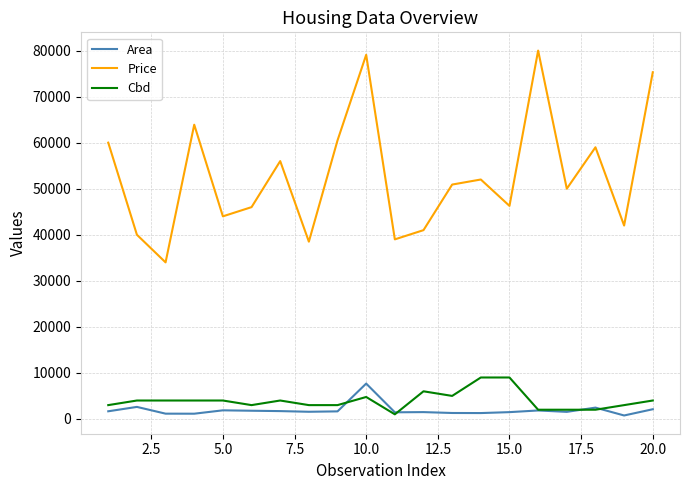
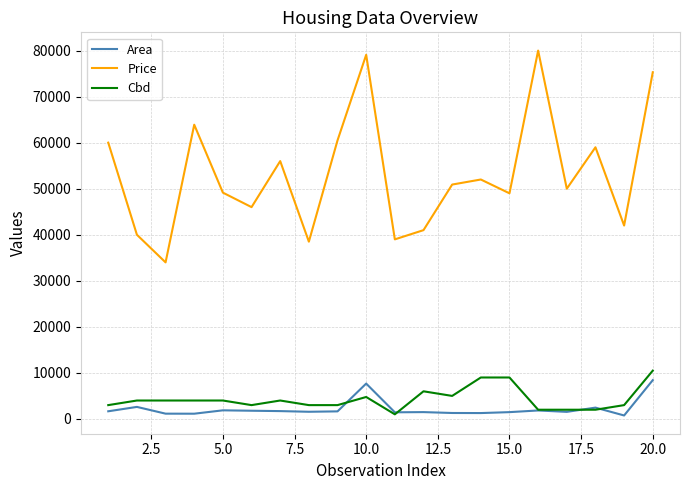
  {
    "Area": {
      "5.0": 2000,
      "10.0": 8000,
      "15.0": 1000,
-     "20.0": 2000
+     "20.0": 8000
    },
    "Price": {
-     "5.0": 44000,
+     "5.0": 49000,
      "10.0": 79000,
-     "15.0": 46000,
+     "15.0": 49000,
      "20.0": 75000
    },
    "Cbd": {
      "5.0": 4000,
      "10.0": 5000,
      "15.0": 9000,
-     "20.0": 4000
+     "20.0": 10000
    }
  }
